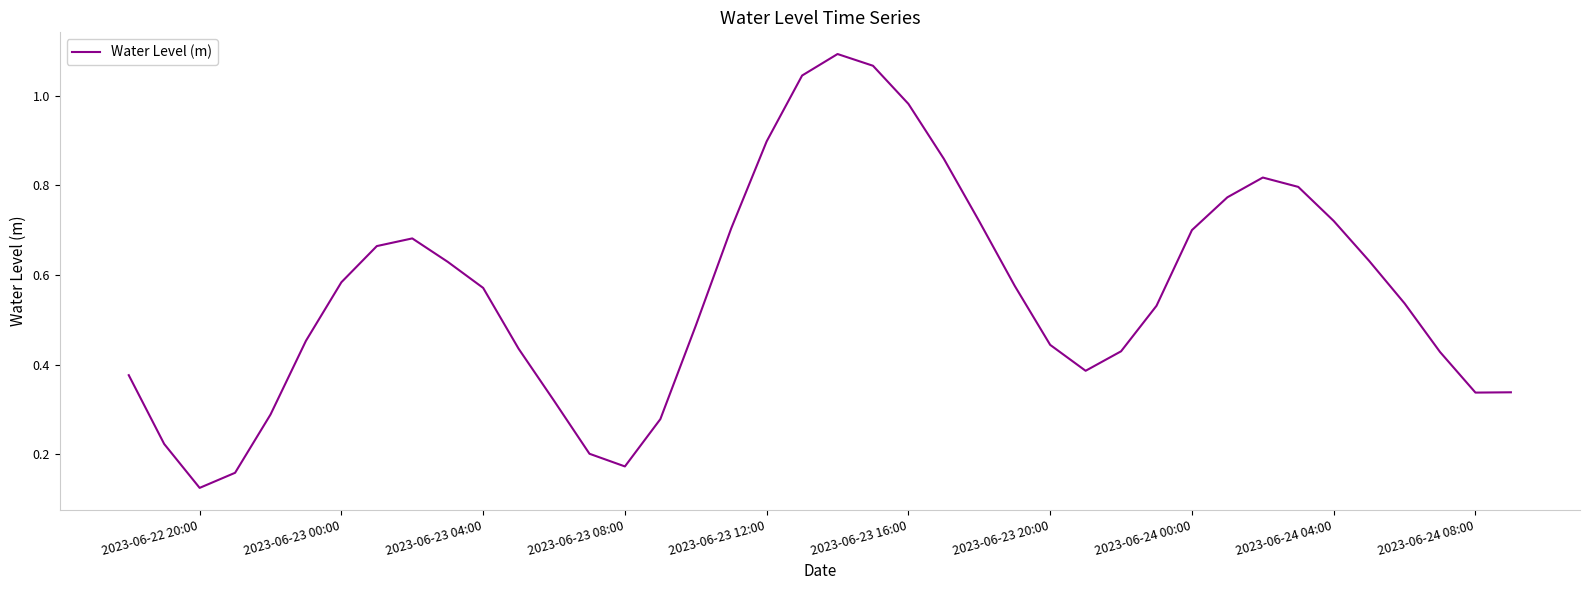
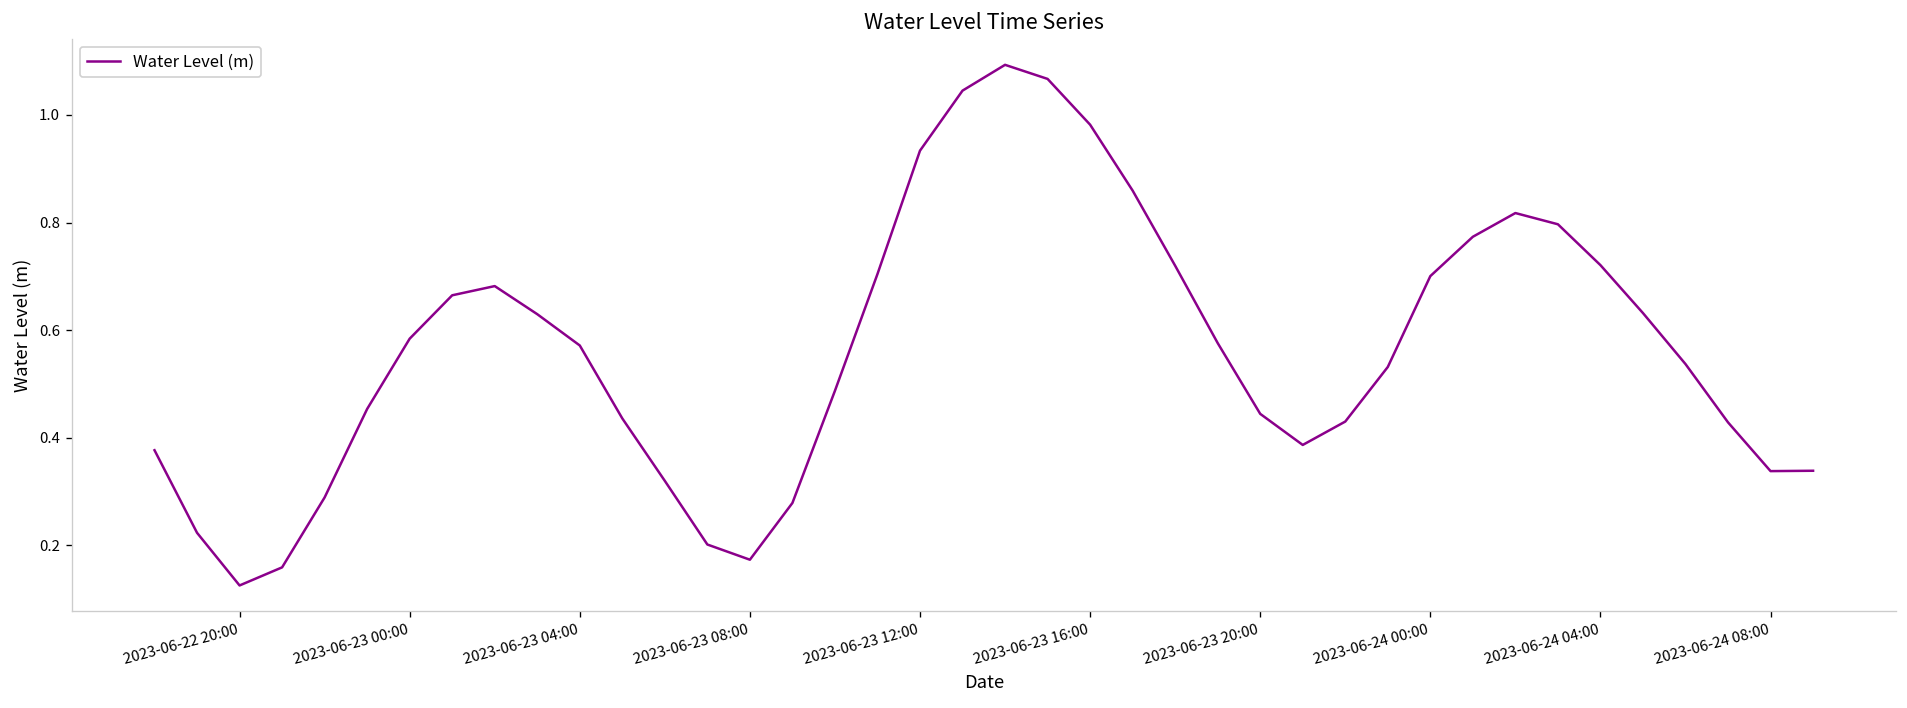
  {
    "2023-06-22 20:00": 0.12,
    "2023-06-23 00:00": 0.58,
    "2023-06-23 04:00": 0.57,
    "2023-06-23 08:00": 0.17,
-   "2023-06-23 12:00": 0.90,
+   "2023-06-23 12:00": 0.93,
    "2023-06-23 16:00": 0.98,
    "2023-06-23 20:00": 0.44,
    "2023-06-24 00:00": 0.70,
    "2023-06-24 04:00": 0.72,
    "2023-06-24 08:00": 0.34
  }
